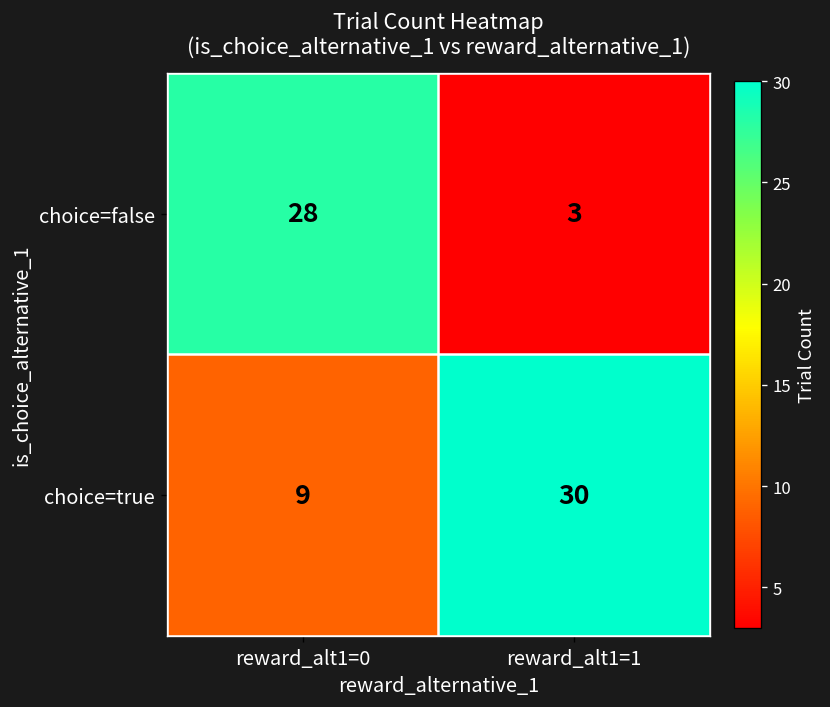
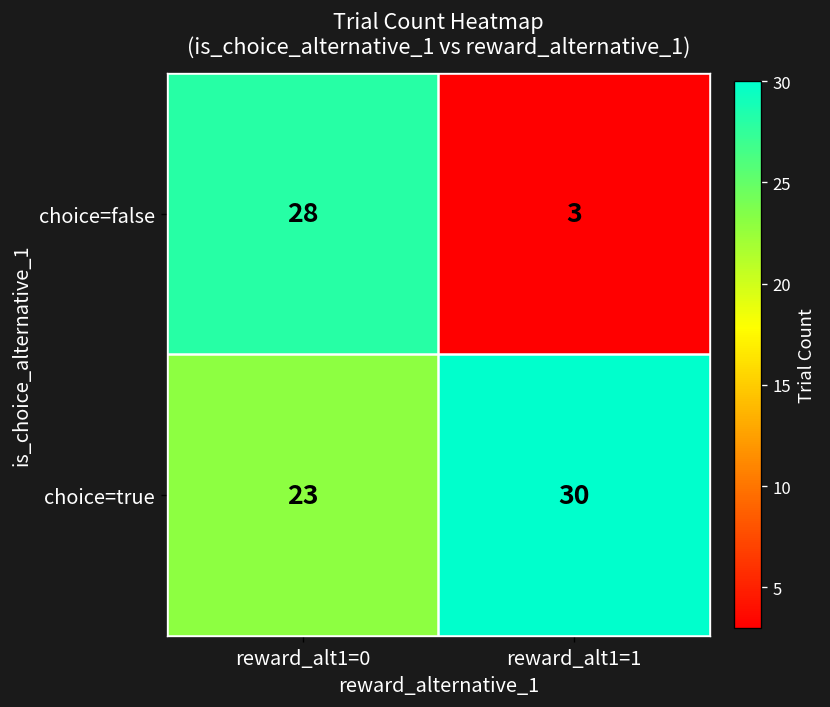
  {
    "choice=false": {
      "reward_alt1=0": 28,
      "reward_alt1=1": 3
    },
    "choice=true": {
-     "reward_alt1=0": 9,
+     "reward_alt1=0": 23,
      "reward_alt1=1": 30
    }
  }
